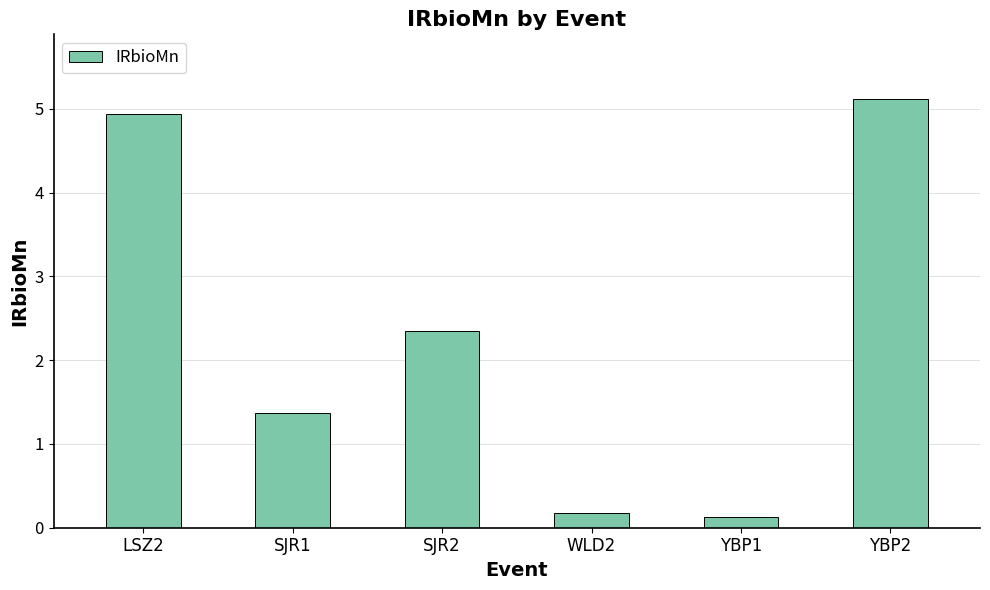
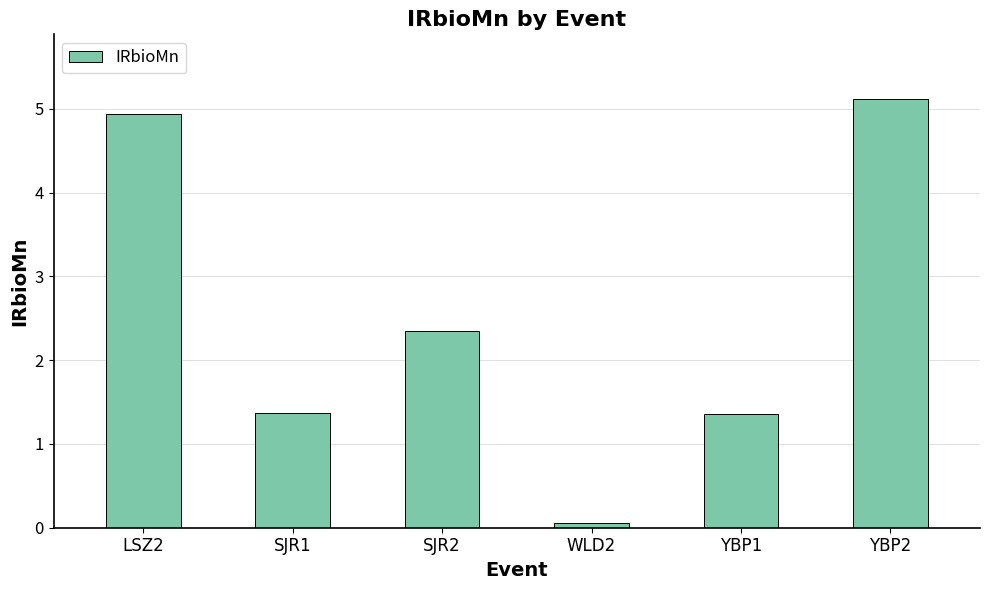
  {
    "LSZ2": 4.9,
    "SJR1": 1.4,
    "SJR2": 2.3,
-   "WLD2": 0.2,
-   "YBP1": 0.1,
+   "WLD2": 0.1,
+   "YBP1": 1.4,
    "YBP2": 5.1
  }
